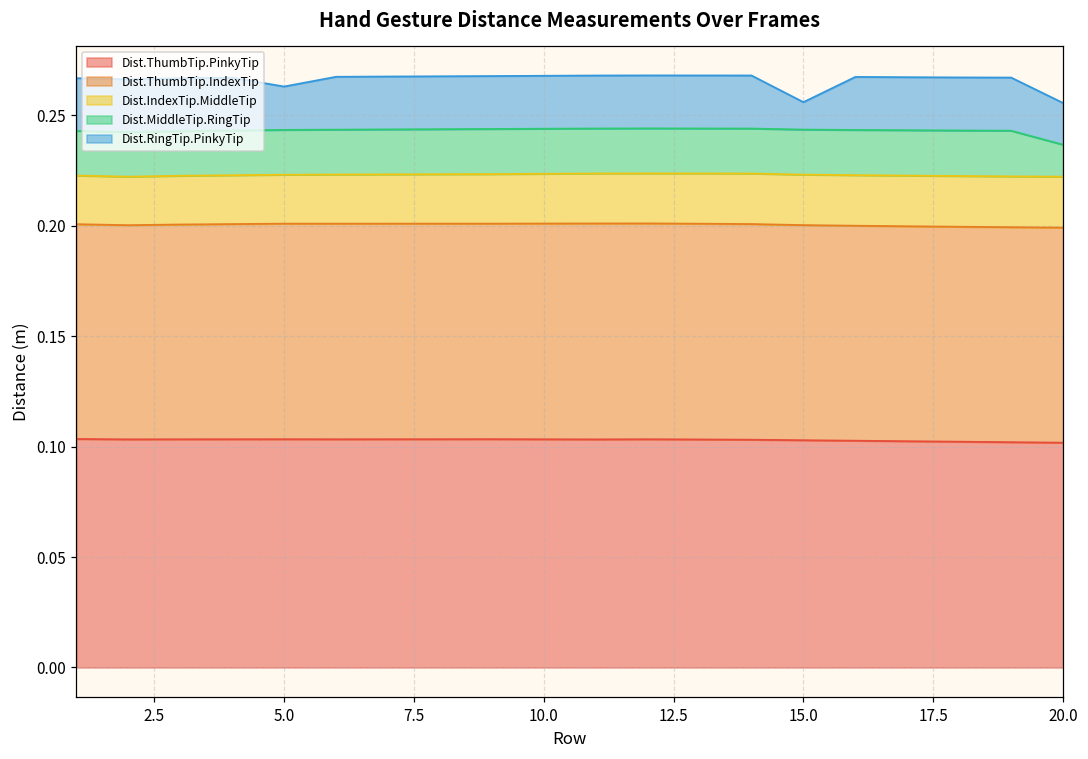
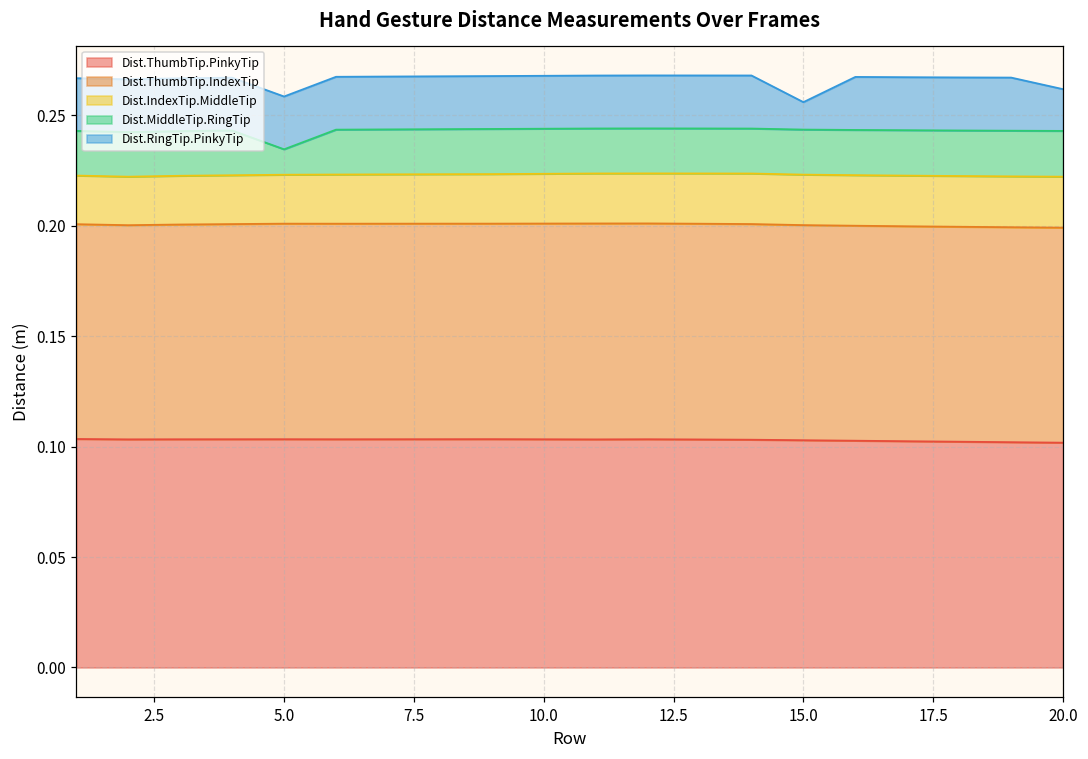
  {
    "Dist.MiddleTip.RingTip": {
-     "5.0": 0.020,
+     "5.0": 0.012,
      "10.0": 0.020,
      "15.0": 0.020,
-     "20.0": 0.014
+     "20.0": 0.021
    },
    "Dist.RingTip.PinkyTip": {
-     "5.0": 0.020,
+     "5.0": 0.024,
      "10.0": 0.024,
      "15.0": 0.012,
      "20.0": 0.019
    }
  }
